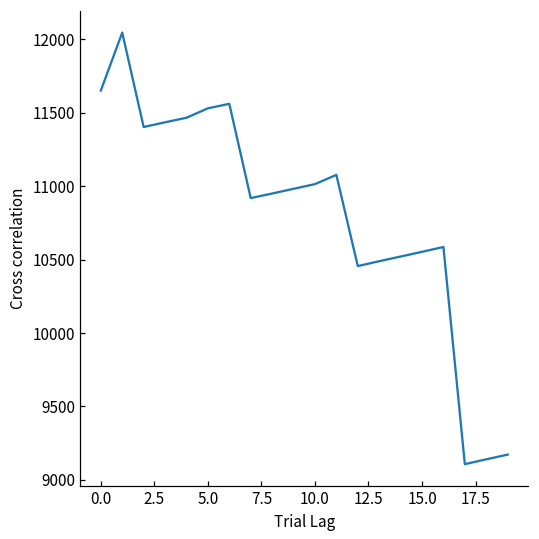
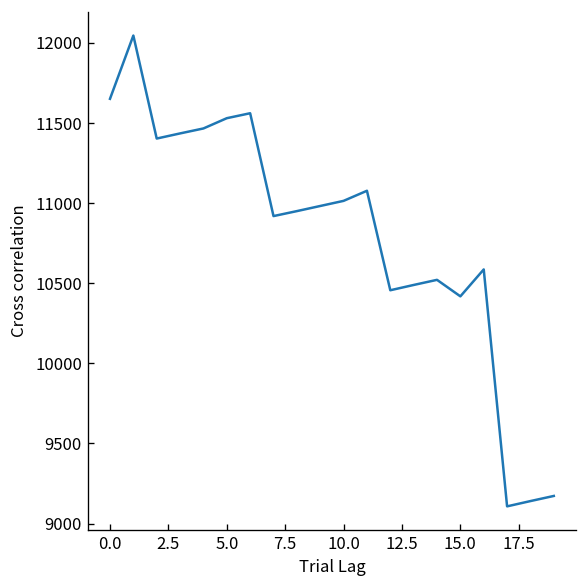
  {
    "0.0": 11650,
    "5.0": 11530,
    "10.0": 11010,
-   "15.0": 10550
+   "15.0": 10420
  }
